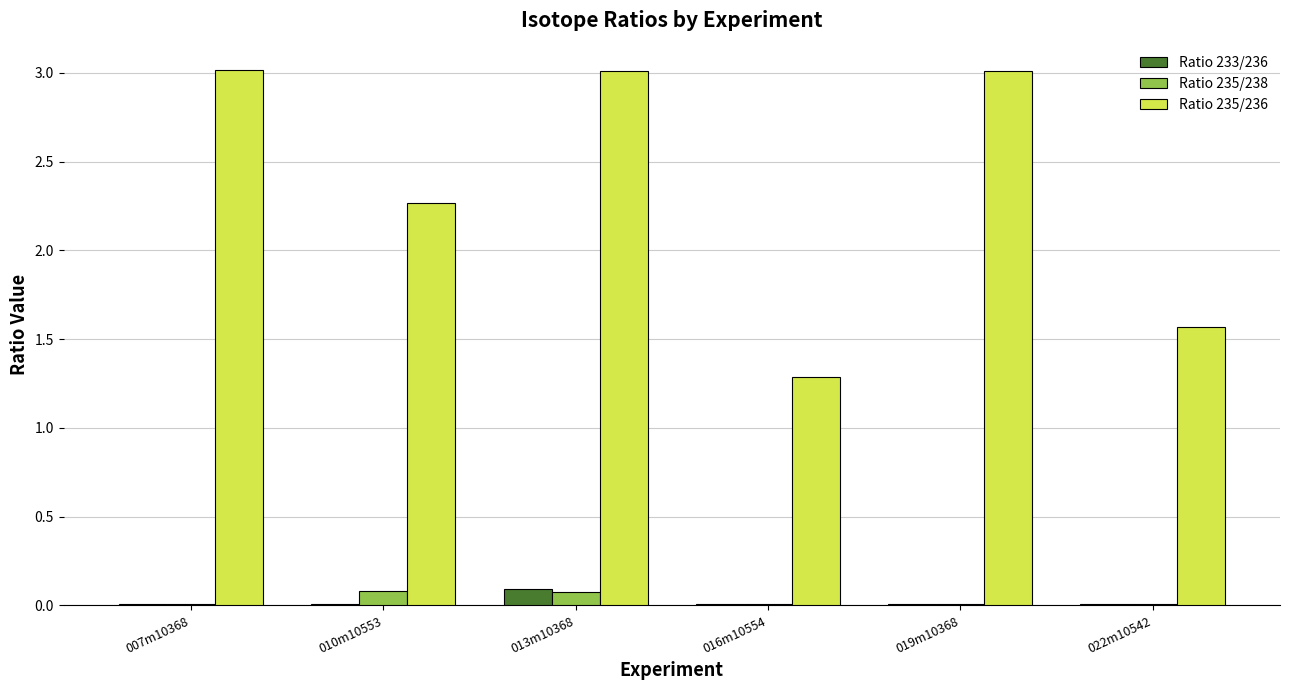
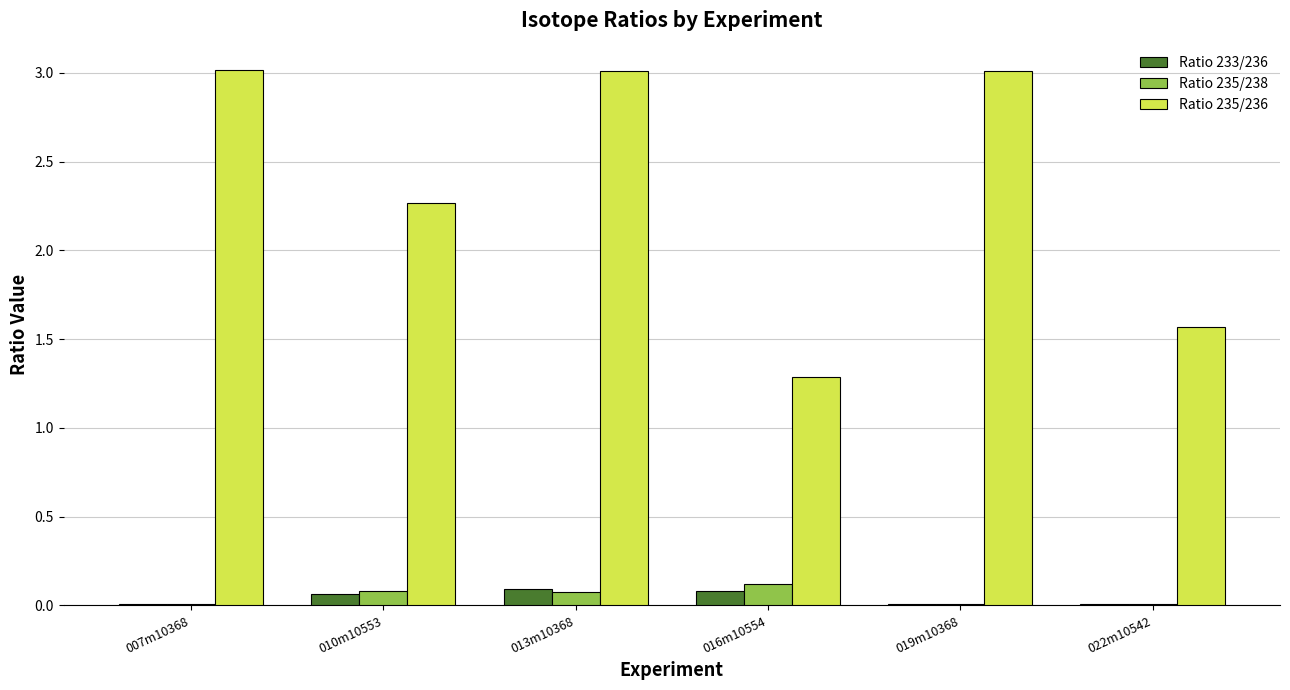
  {
    "Ratio 233/236": {
-     "010m10553": 0.01,
+     "010m10553": 0.06,
      "013m10368": 0.09,
-     "016m10554": 0.01
+     "016m10554": 0.08
    },
    "Ratio 235/238": {
      "010m10553": 0.08,
      "013m10368": 0.07,
-     "016m10554": 0.01
+     "016m10554": 0.12
    },
    "Ratio 235/236": {
      "007m10368": 3.01,
      "010m10553": 2.27,
      "013m10368": 3.01,
      "016m10554": 1.29,
      "019m10368": 3.01,
      "022m10542": 1.57
    }
  }
